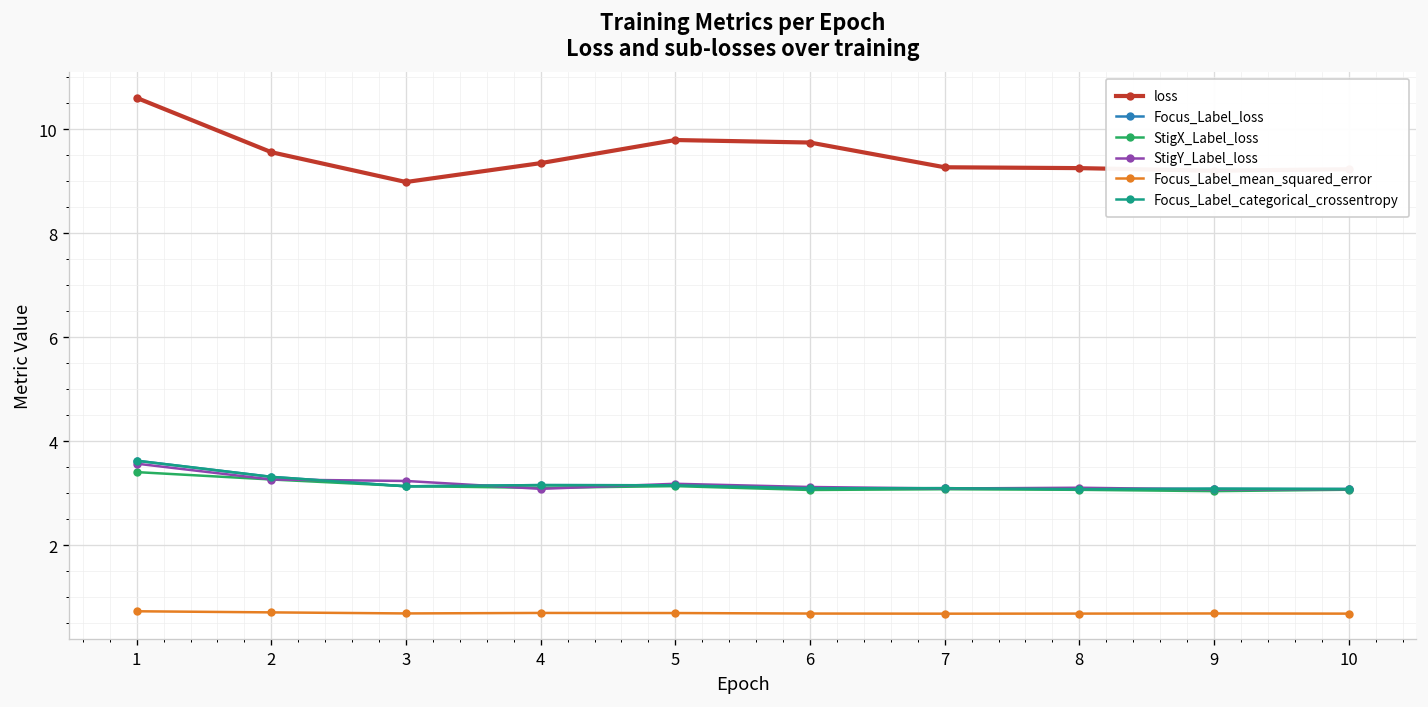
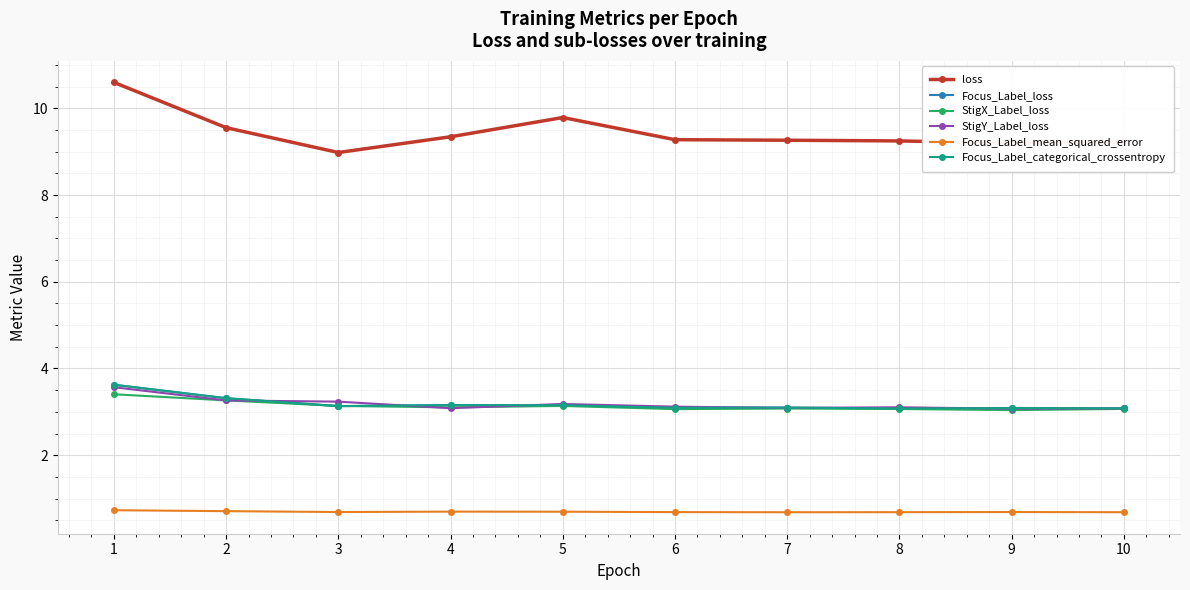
  {
    "loss": {
      "1": 10.6,
      "2": 9.6,
      "3": 9.0,
      "4": 9.3,
      "5": 9.8,
-     "6": 9.7,
+     "6": 9.3,
      "7": 9.3,
      "8": 9.2
    },
    "StigY_Label_loss": {
      "3": 3.2
    },
    "Focus_Label_mean_squared_error": {
      "1": 0.7,
      "2": 0.7,
      "3": 0.7,
      "4": 0.7,
      "5": 0.7,
      "6": 0.7,
      "7": 0.7,
      "8": 0.7,
      "9": 0.7,
      "10": 0.7
    }
  }
